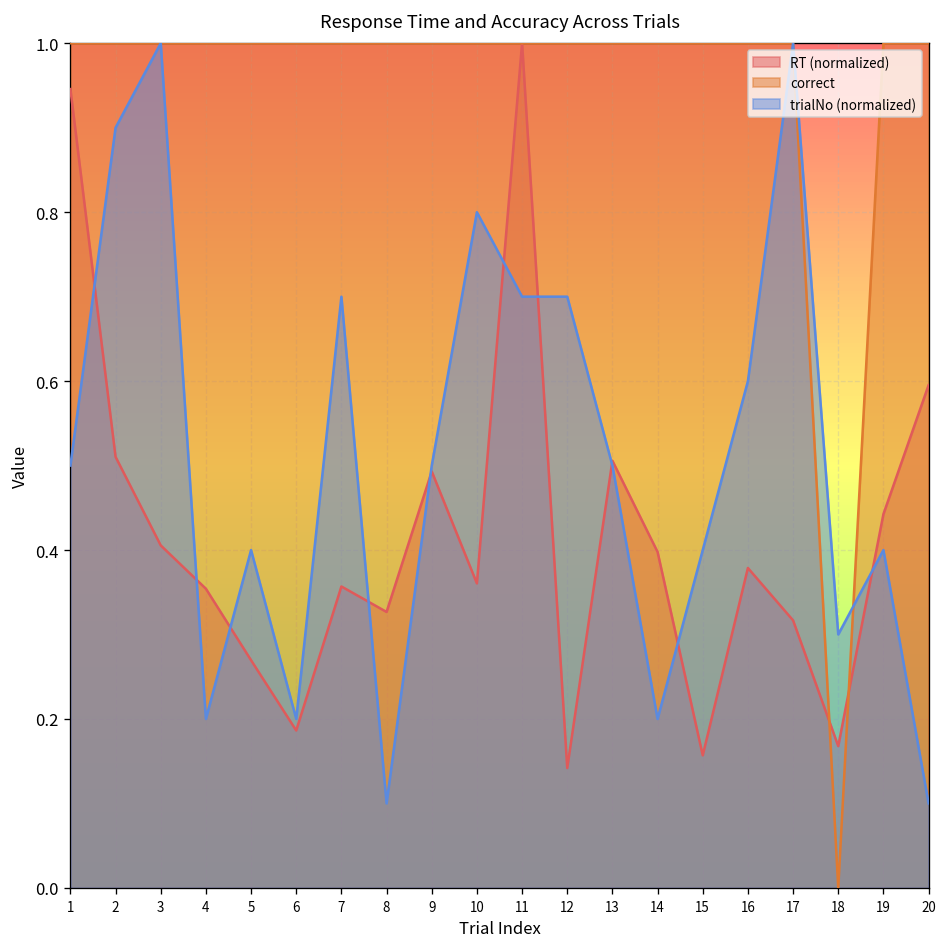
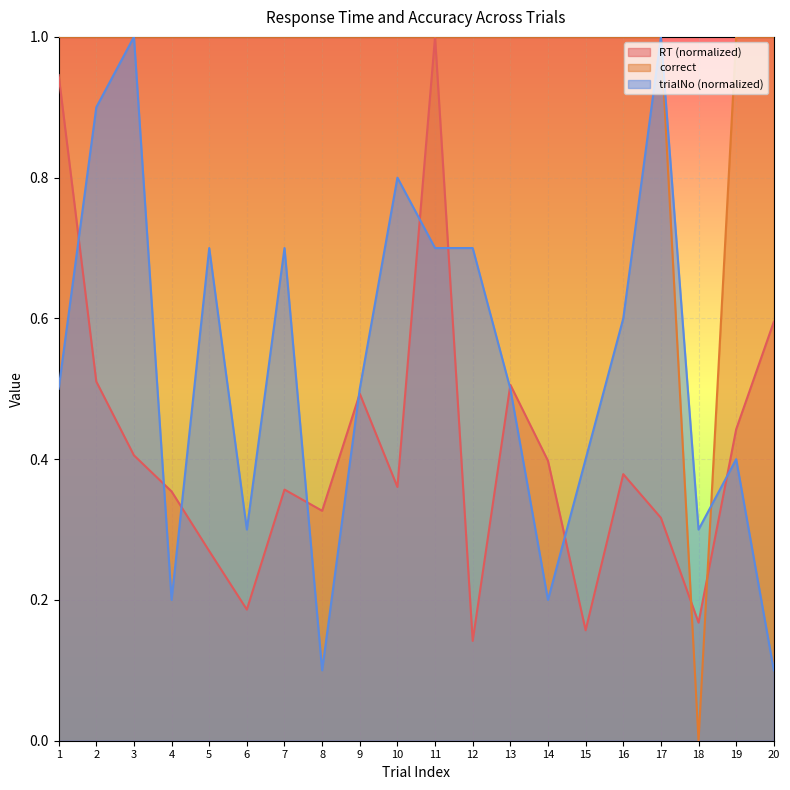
  {
    "trialNo (normalized)": {
      "1": 0.50,
      "2": 0.90,
      "4": 0.20,
-     "5": 0.40,
-     "6": 0.20,
+     "5": 0.70,
+     "6": 0.30,
      "7": 0.70,
      "8": 0.10,
      "9": 0.50,
      "10": 0.80,
      "11": 0.70,
      "12": 0.70,
      "13": 0.50,
      "14": 0.20,
      "15": 0.40,
      "16": 0.60,
      "18": 0.30,
      "19": 0.40,
      "20": 0.10
    }
  }
